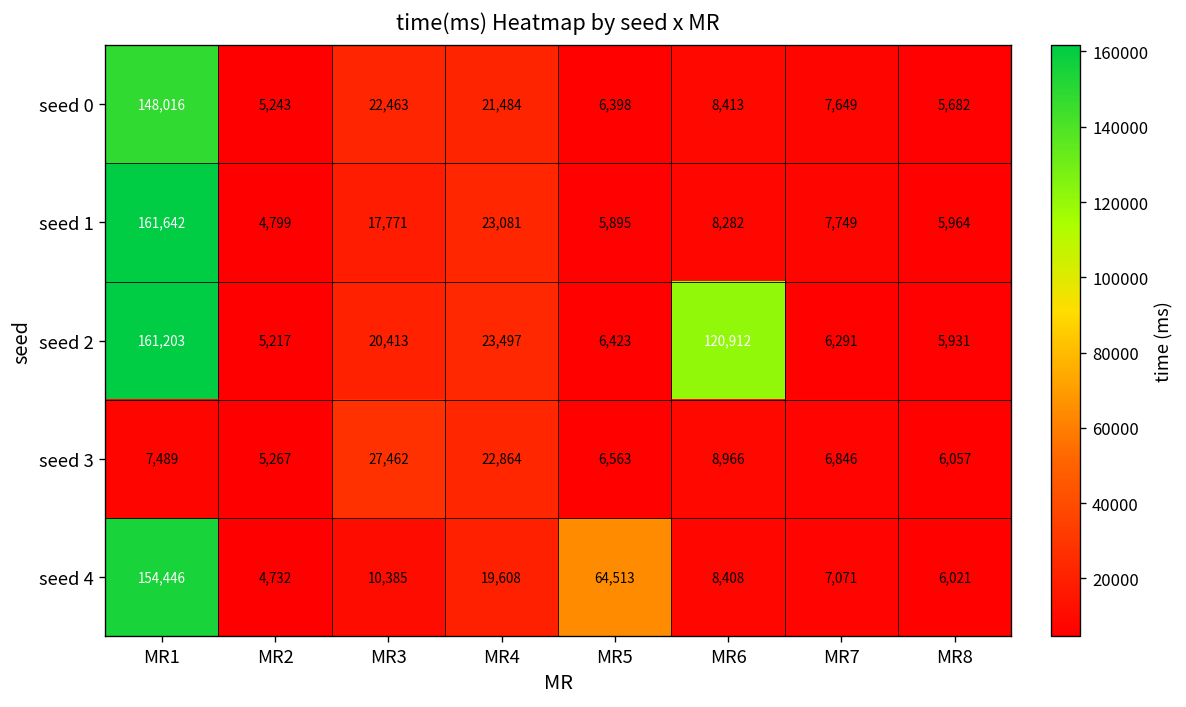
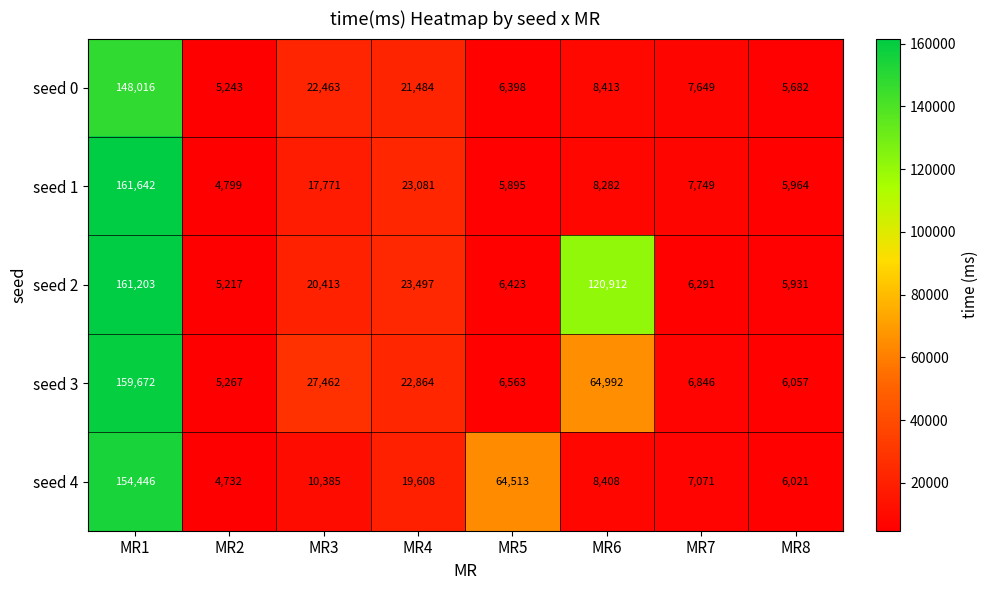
  {
    "seed 0": {
      "MR1": "148,016",
      "MR2": "5,243",
      "MR3": "22,463",
      "MR4": "21,484",
      "MR5": "6,398",
      "MR6": "8,413",
      "MR7": "7,649",
      "MR8": "5,682"
    },
    "seed 1": {
      "MR1": "161,642",
      "MR2": "4,799",
      "MR3": "17,771",
      "MR4": "23,081",
      "MR5": "5,895",
      "MR6": "8,282",
      "MR7": "7,749",
      "MR8": "5,964"
    },
    "seed 2": {
      "MR1": "161,203",
      "MR2": "5,217",
      "MR3": "20,413",
      "MR4": "23,497",
      "MR5": "6,423",
      "MR6": "120,912",
      "MR7": "6,291",
      "MR8": "5,931"
    },
    "seed 3": {
-     "MR1": "7,489",
+     "MR1": "159,672",
      "MR2": "5,267",
      "MR3": "27,462",
      "MR4": "22,864",
      "MR5": "6,563",
-     "MR6": "8,966",
+     "MR6": "64,992",
      "MR7": "6,846",
      "MR8": "6,057"
    },
    "seed 4": {
      "MR1": "154,446",
      "MR2": "4,732",
      "MR3": "10,385",
      "MR4": "19,608",
      "MR5": "64,513",
      "MR6": "8,408",
      "MR7": "7,071",
      "MR8": "6,021"
    }
  }
